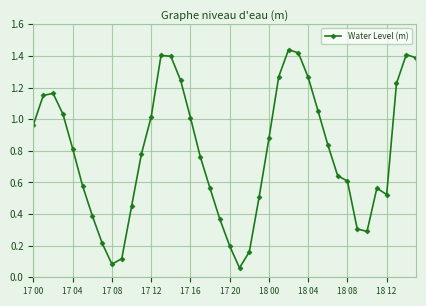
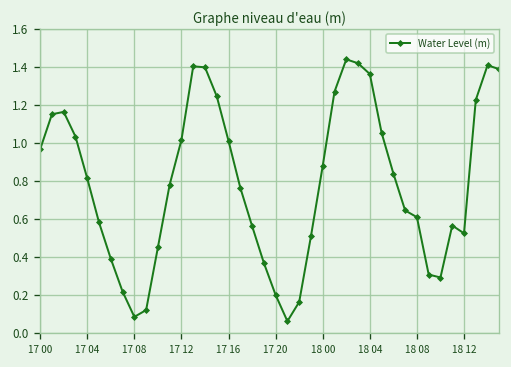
  {
    "17 00": 0.97,
    "17 04": 0.81,
    "17 08": 0.08,
    "17 12": 1.02,
    "17 16": 1.01,
    "17 20": 0.20,
    "18 00": 0.88,
-   "18 04": 1.26,
+   "18 04": 1.36,
    "18 08": 0.61,
    "18 12": 0.52
  }
